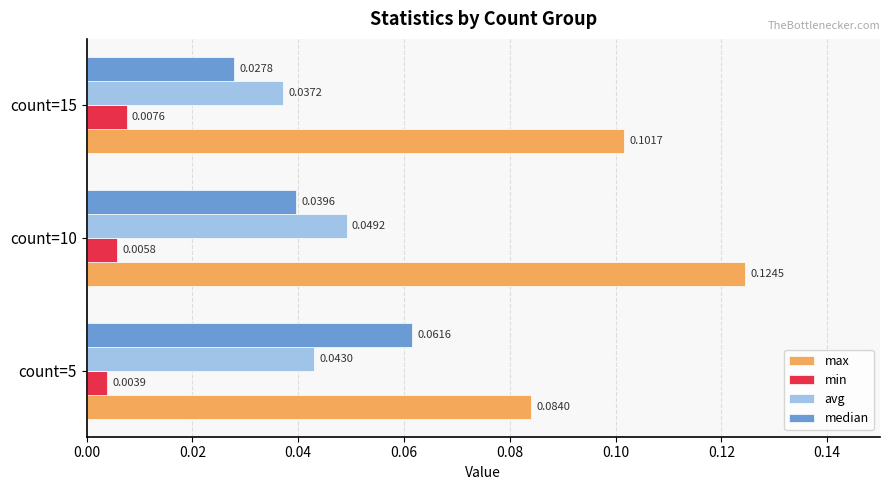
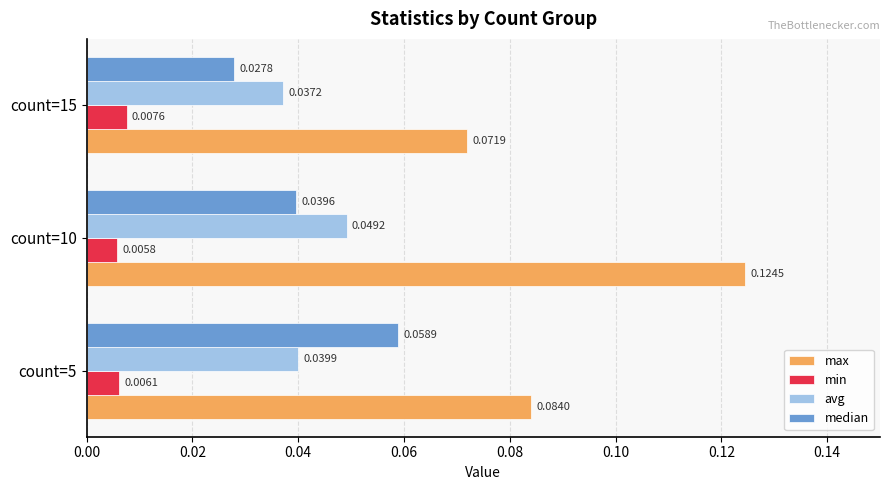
  {
    "max": {
-     "count=15": 0.1017,
+     "count=15": 0.0719,
      "count=10": 0.1245,
      "count=5": 0.0840
    },
    "min": {
      "count=15": 0.0076,
      "count=10": 0.0058,
-     "count=5": 0.0039
+     "count=5": 0.0061
    },
    "avg": {
      "count=15": 0.0372,
      "count=10": 0.0492,
-     "count=5": 0.0430
+     "count=5": 0.0399
    },
    "median": {
      "count=15": 0.0278,
      "count=10": 0.0396,
-     "count=5": 0.0616
+     "count=5": 0.0589
    }
  }
